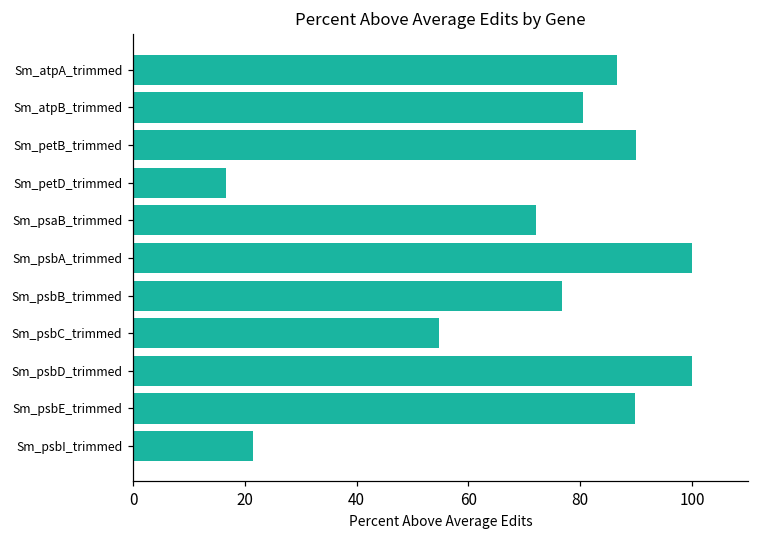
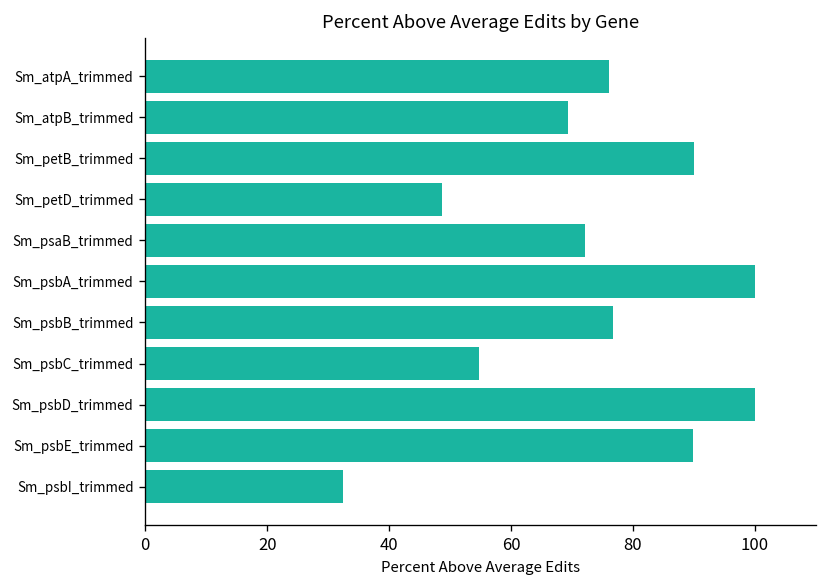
  {
-   "Sm_atpA_trimmed": 87,
-   "Sm_atpB_trimmed": 80,
+   "Sm_atpA_trimmed": 76,
+   "Sm_atpB_trimmed": 69,
    "Sm_petB_trimmed": 90,
-   "Sm_petD_trimmed": 17,
+   "Sm_petD_trimmed": 49,
    "Sm_psaB_trimmed": 72,
    "Sm_psbA_trimmed": 100,
    "Sm_psbB_trimmed": 77,
    "Sm_psbC_trimmed": 55,
    "Sm_psbD_trimmed": 100,
    "Sm_psbE_trimmed": 90,
-   "Sm_psbI_trimmed": 21
+   "Sm_psbI_trimmed": 33
  }
